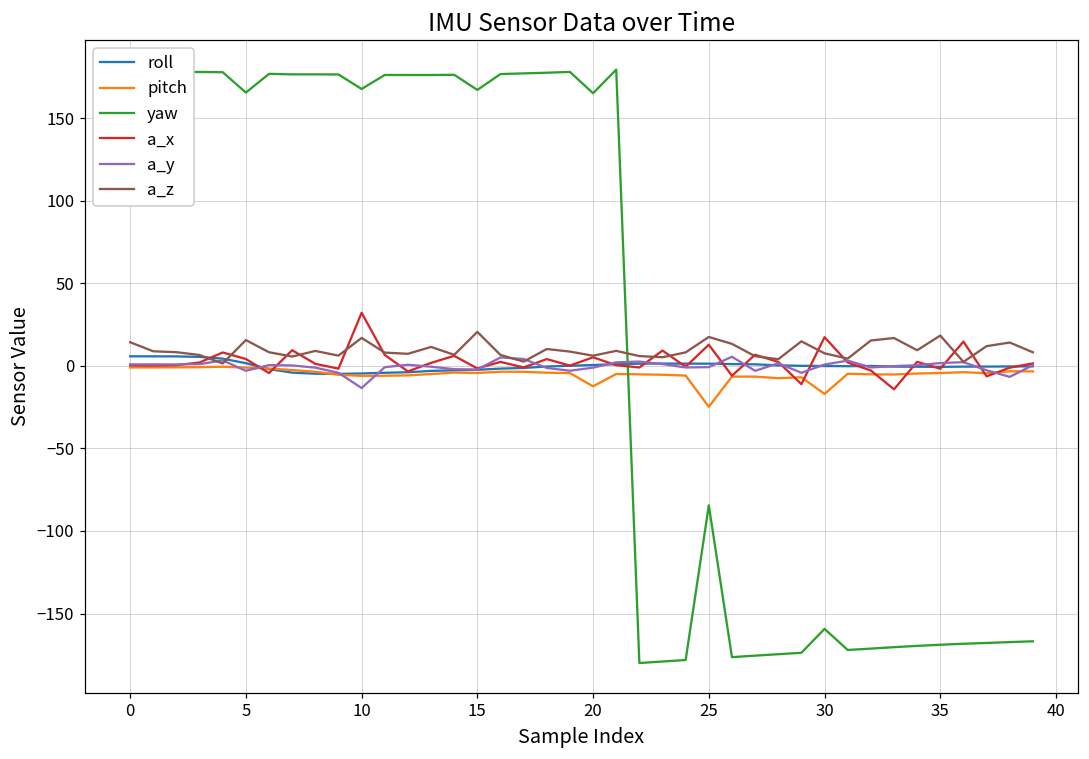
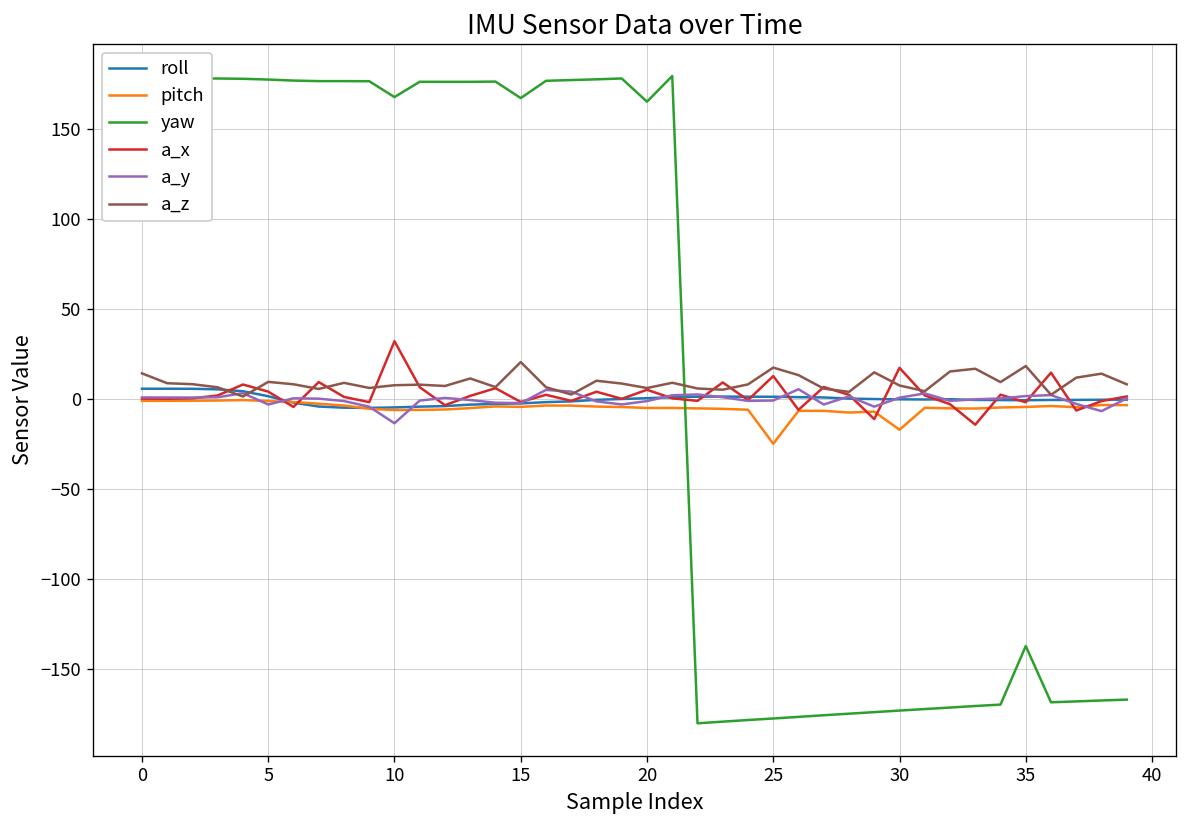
  {
    "roll": {
      "0": 6,
      "5": 2,
      "25": 1
    },
    "pitch": {
      "5": -1,
      "15": -4,
-     "20": -12,
+     "20": -5,
      "25": -25,
      "30": -17,
      "35": -4
    },
    "yaw": {
-     "5": 165,
+     "5": 177,
      "10": 168,
      "15": 167,
      "20": 165,
-     "25": -85,
-     "30": -159,
-     "35": -169
+     "25": -177,
+     "30": -173,
+     "35": -137
    },
    "a_x": {
      "5": 4,
      "10": 32,
      "25": 13,
      "30": 17
    },
    "a_y": {
      "5": -3,
      "10": -13,
      "25": -1,
      "35": 2
    },
    "a_z": {
      "0": 14,
-     "5": 16,
-     "10": 17,
+     "5": 10,
+     "10": 8,
      "15": 21,
      "25": 17,
      "30": 8,
      "35": 18
    }
  }
